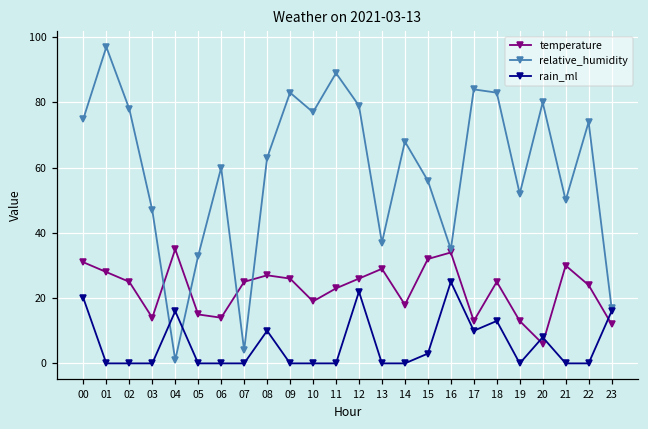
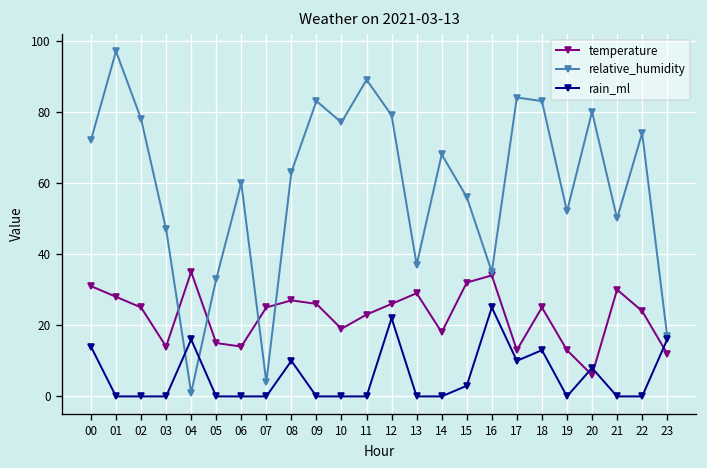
  {
    "temperature": {
      "00": 31,
      "01": 28,
      "02": 25,
      "03": 14,
      "04": 35,
      "05": 15,
      "06": 14,
      "07": 25,
      "08": 27,
      "09": 26,
      "10": 19,
      "11": 23,
      "12": 26,
      "13": 29,
      "14": 18,
      "15": 32,
      "16": 34,
      "17": 13,
      "18": 25,
      "19": 13,
      "20": 6,
      "21": 30,
      "22": 24,
      "23": 12
    },
    "relative_humidity": {
-     "00": 75,
+     "00": 72,
      "01": 97,
      "02": 78,
      "03": 47,
      "04": 1,
      "05": 33,
      "06": 60,
      "07": 4,
      "08": 63,
      "09": 83,
      "10": 77,
      "11": 89,
      "12": 79,
      "13": 37,
      "14": 68,
      "15": 56,
      "16": 35,
      "17": 84,
      "18": 83,
      "19": 52,
      "20": 80,
      "21": 50,
      "22": 74,
      "23": 17
    },
    "rain_ml": {
-     "00": 20,
+     "00": 14,
      "01": 0,
      "02": 0,
      "03": 0,
      "04": 16,
      "05": 0,
      "06": 0,
      "07": 0,
      "08": 10,
      "09": 0,
      "10": 0,
      "11": 0,
      "12": 22,
      "13": 0,
      "14": 0,
      "15": 3,
      "16": 25,
      "17": 10,
      "18": 13,
      "19": 0,
      "20": 8,
      "21": 0,
      "22": 0,
      "23": 16
    }
  }
